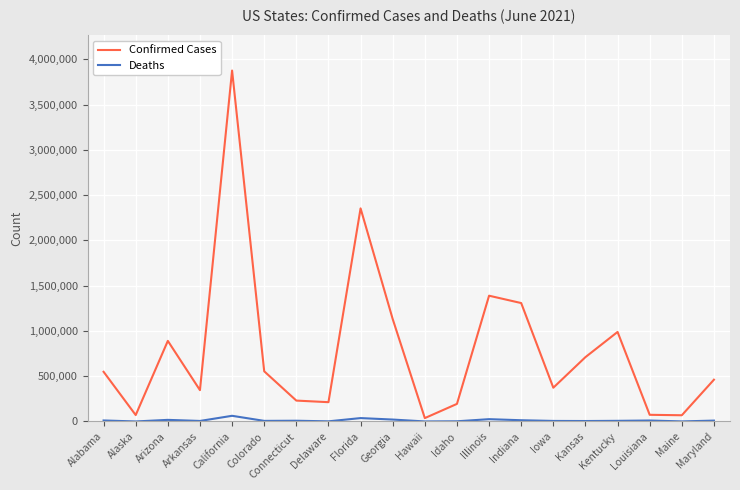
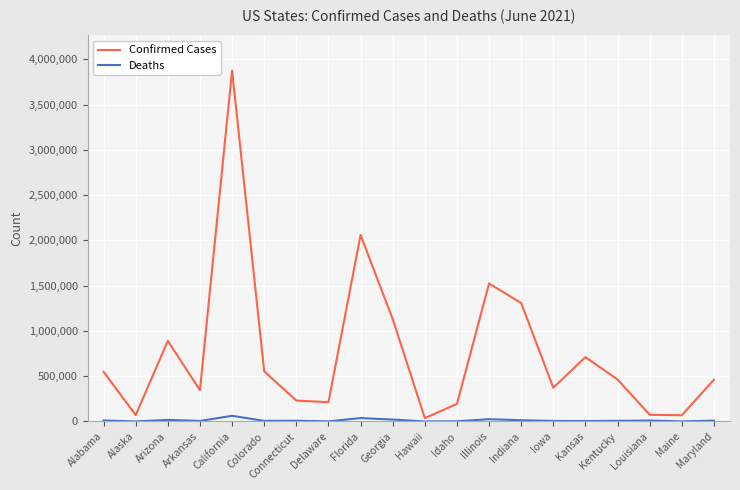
  {
    "Confirmed Cases": {
      "Alabama": "500,000",
      "Alaska": "100,000",
      "Arizona": "900,000",
      "Arkansas": "300,000",
      "California": "3,900,000",
      "Colorado": "600,000",
      "Connecticut": "200,000",
      "Delaware": "200,000",
-     "Florida": "2,400,000",
+     "Florida": "2,100,000",
      "Georgia": "1,100,000",
      "Hawaii": "0",
      "Idaho": "200,000",
-     "Illinois": "1,400,000",
+     "Illinois": "1,500,000",
      "Indiana": "1,300,000",
      "Iowa": "400,000",
      "Kansas": "700,000",
-     "Kentucky": "1,000,000",
+     "Kentucky": "500,000",
      "Louisiana": "100,000",
      "Maine": "100,000",
      "Maryland": "500,000"
    },
    "Deaths": {
      "Alabama": "0",
      "Alaska": "0",
      "Arizona": "0",
      "Arkansas": "0",
      "California": "100,000",
      "Colorado": "0",
      "Connecticut": "0",
      "Delaware": "0",
      "Florida": "0",
      "Georgia": "0",
      "Hawaii": "0",
      "Idaho": "0",
      "Illinois": "0",
      "Indiana": "0",
      "Iowa": "0",
      "Kansas": "0",
      "Kentucky": "0",
      "Louisiana": "0",
      "Maine": "0",
      "Maryland": "0"
    }
  }
